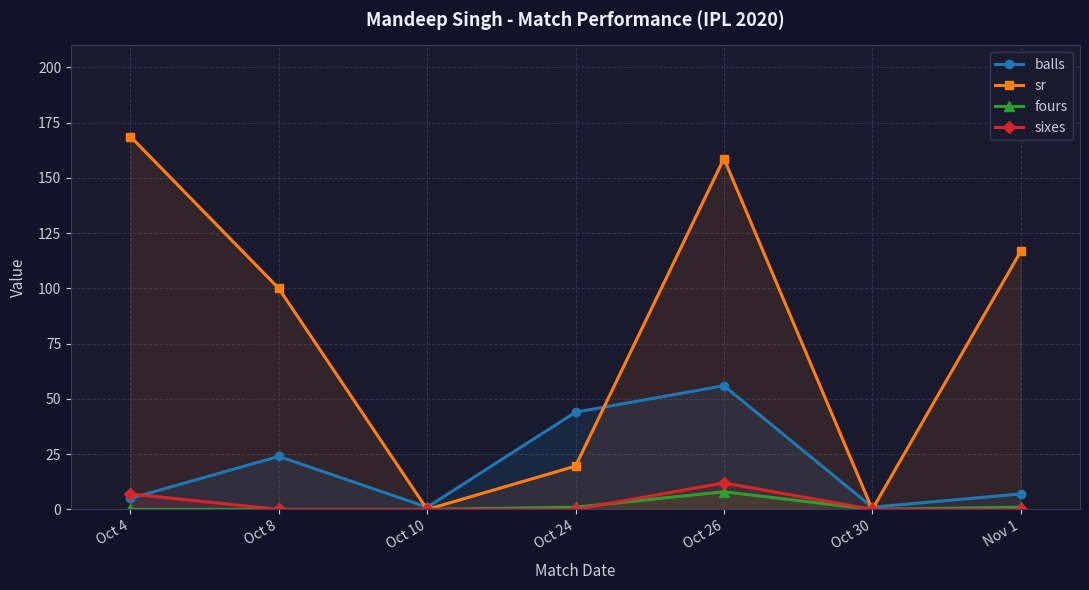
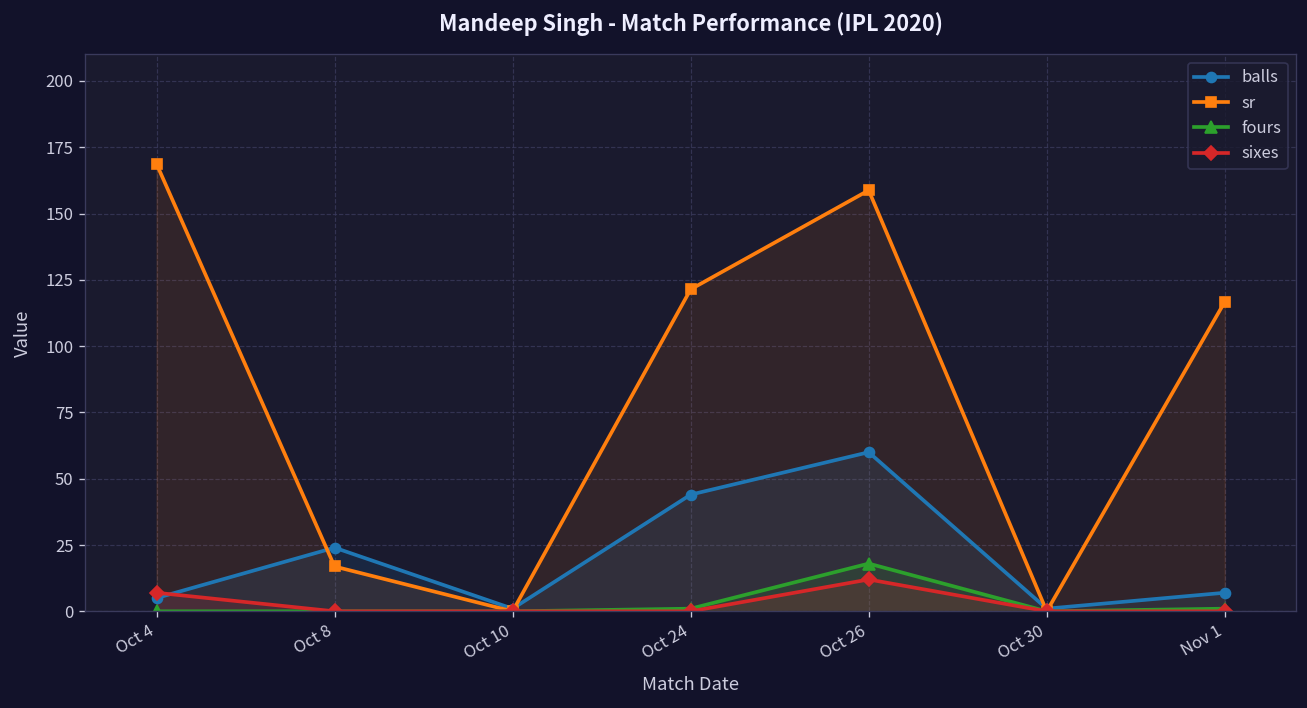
  {
    "balls": {
      "Oct 4": 5,
      "Oct 8": 24,
      "Oct 24": 44,
-     "Oct 26": 56,
+     "Oct 26": 60,
      "Nov 1": 7
    },
    "sr": {
      "Oct 4": 169,
-     "Oct 8": 100,
-     "Oct 24": 20,
+     "Oct 8": 17,
+     "Oct 24": 121,
      "Oct 26": 159,
      "Nov 1": 117
    },
    "fours": {
      "Oct 4": 0,
-     "Oct 26": 8
+     "Oct 26": 18
    },
    "sixes": {
      "Oct 4": 7,
      "Oct 26": 12
    }
  }
